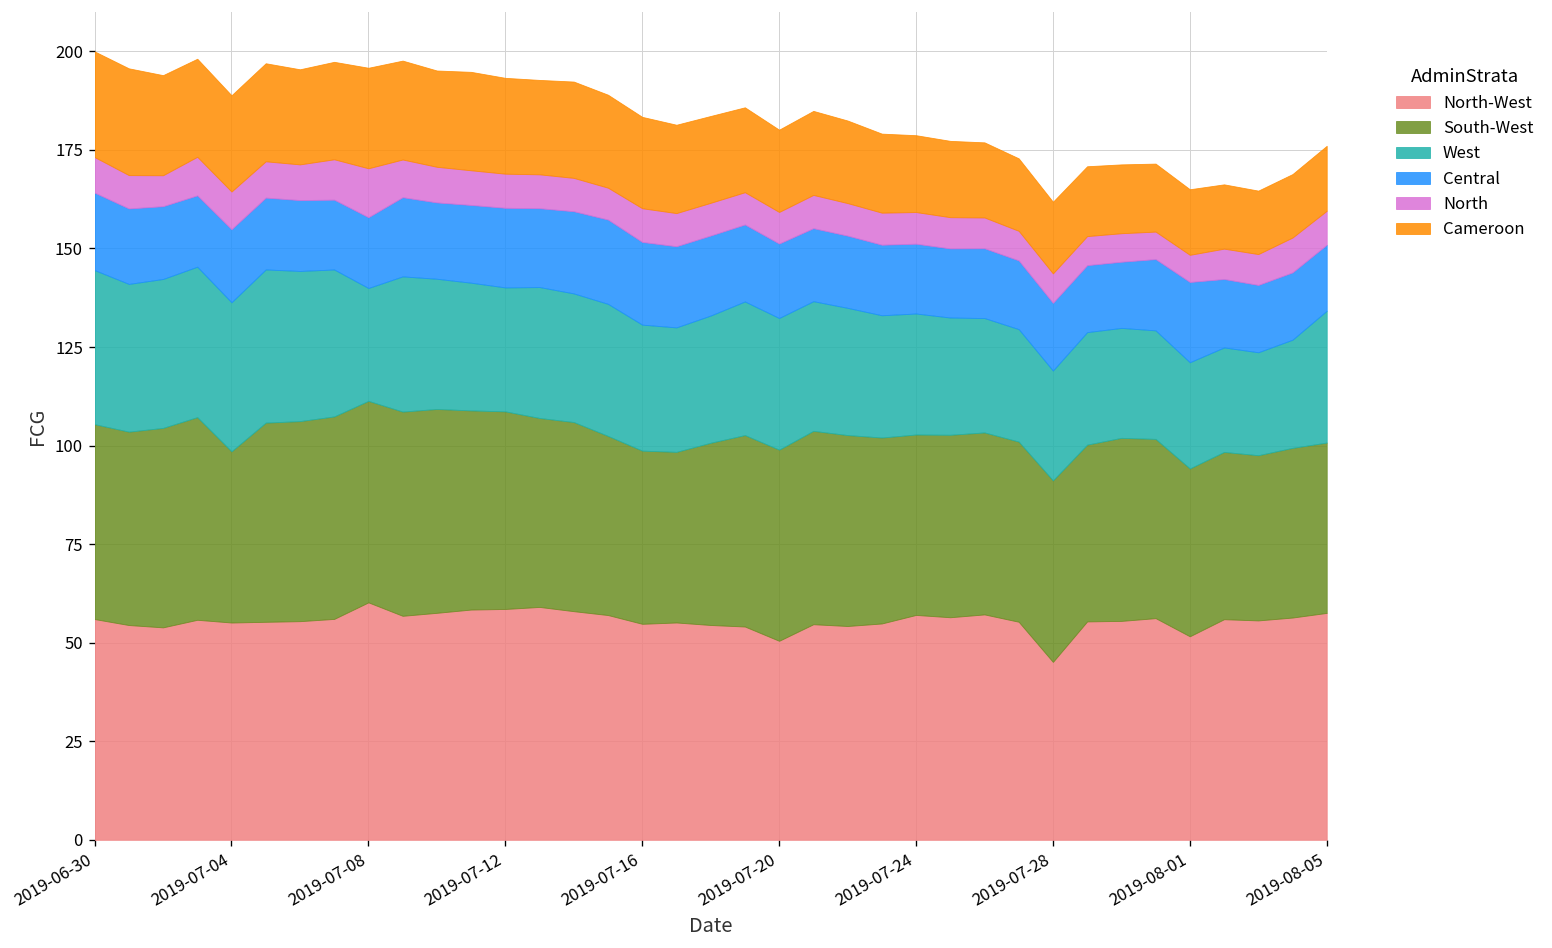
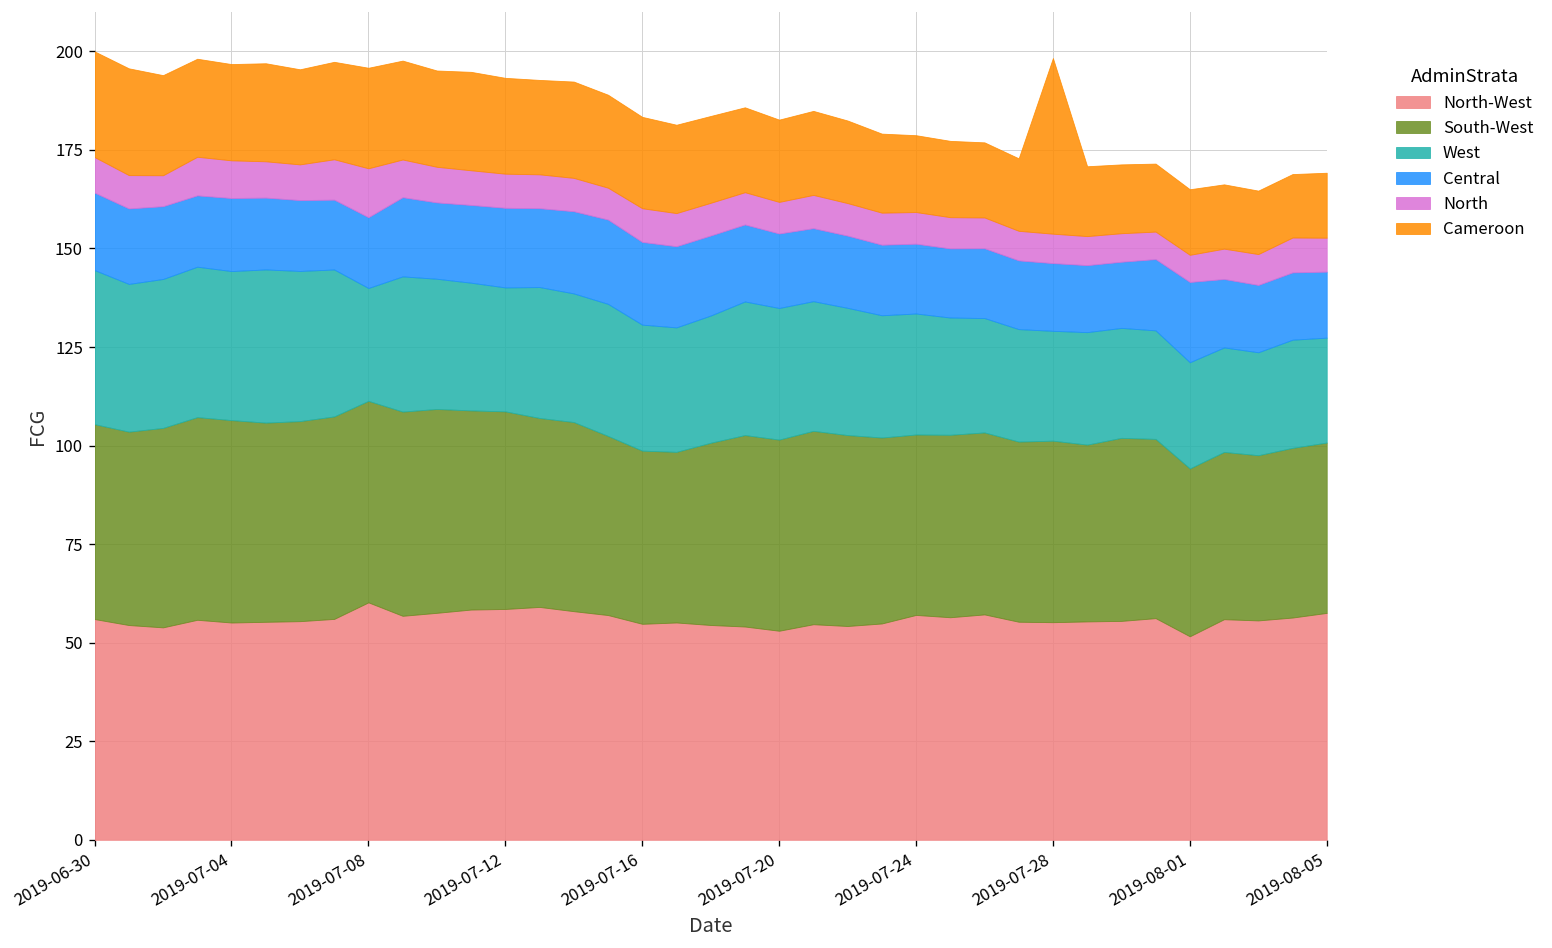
  {
    "North-West": {
      "2019-06-30": 56,
      "2019-07-04": 55,
      "2019-07-08": 60,
      "2019-07-12": 59,
      "2019-07-16": 55,
-     "2019-07-20": 50,
+     "2019-07-20": 53,
      "2019-07-24": 57,
-     "2019-07-28": 45,
+     "2019-07-28": 55,
      "2019-08-01": 52,
      "2019-08-05": 58
    },
    "South-West": {
      "2019-06-30": 49,
-     "2019-07-04": 43,
+     "2019-07-04": 51,
      "2019-07-08": 51,
      "2019-07-12": 50,
      "2019-07-16": 44,
      "2019-07-20": 48,
      "2019-07-24": 46,
      "2019-07-28": 46,
      "2019-08-01": 43,
      "2019-08-05": 43
    },
    "West": {
      "2019-06-30": 39,
      "2019-07-04": 38,
      "2019-07-08": 29,
      "2019-07-12": 31,
      "2019-07-16": 32,
      "2019-07-20": 33,
      "2019-07-24": 31,
      "2019-07-28": 28,
      "2019-08-01": 27,
-     "2019-08-05": 33
+     "2019-08-05": 27
    },
    "Central": {
      "2019-06-30": 20,
      "2019-07-04": 19,
      "2019-07-08": 18,
      "2019-07-12": 20,
      "2019-07-16": 21,
      "2019-07-20": 19,
      "2019-07-24": 18,
      "2019-07-28": 17,
      "2019-08-01": 20,
      "2019-08-05": 17
    },
    "North": {
      "2019-06-30": 9,
      "2019-07-04": 10,
      "2019-07-08": 12,
      "2019-07-12": 9,
      "2019-07-16": 9,
      "2019-07-20": 8,
      "2019-07-24": 8,
      "2019-07-28": 7,
      "2019-08-01": 7,
      "2019-08-05": 9
    },
    "Cameroon": {
      "2019-06-30": 27,
      "2019-07-04": 24,
      "2019-07-08": 25,
      "2019-07-12": 24,
      "2019-07-16": 23,
      "2019-07-20": 21,
      "2019-07-24": 19,
-     "2019-07-28": 18,
+     "2019-07-28": 45,
      "2019-08-01": 17,
      "2019-08-05": 16
    }
  }
